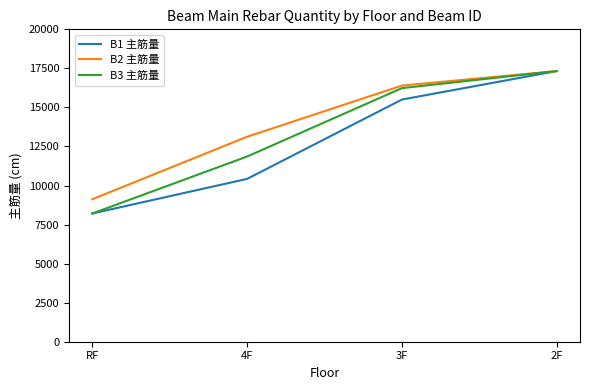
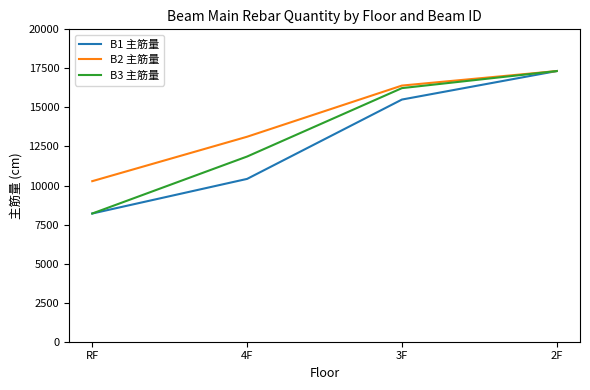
  {
    "B1 主筋量": {
      "4F": 10400,
      "3F": 15500
    },
    "B2 主筋量": {
-     "RF": 9100,
+     "RF": 10300,
      "4F": 13100
    },
    "B3 主筋量": {
      "4F": 11900
    }
  }
